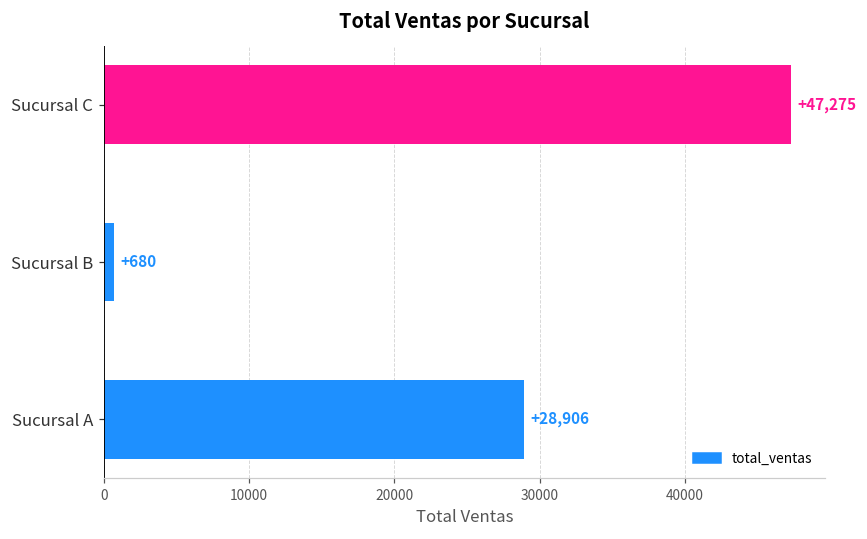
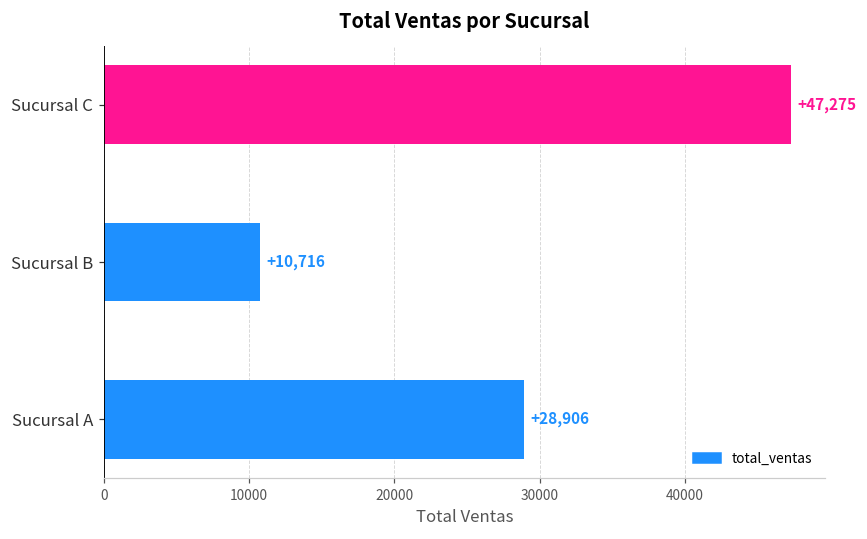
  {
    "Sucursal C": "+47,275",
-   "Sucursal B": "+680",
+   "Sucursal B": "+10,716",
    "Sucursal A": "+28,906"
  }
